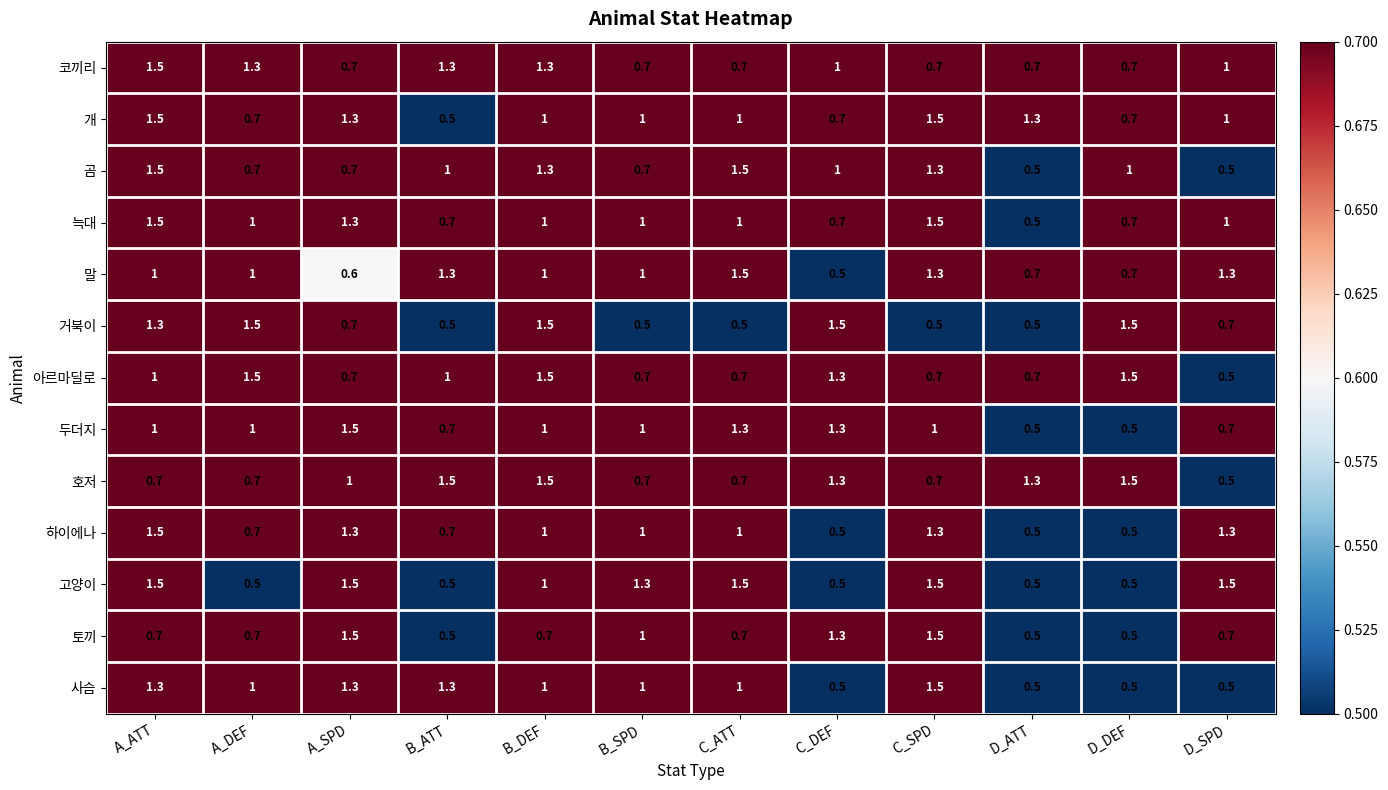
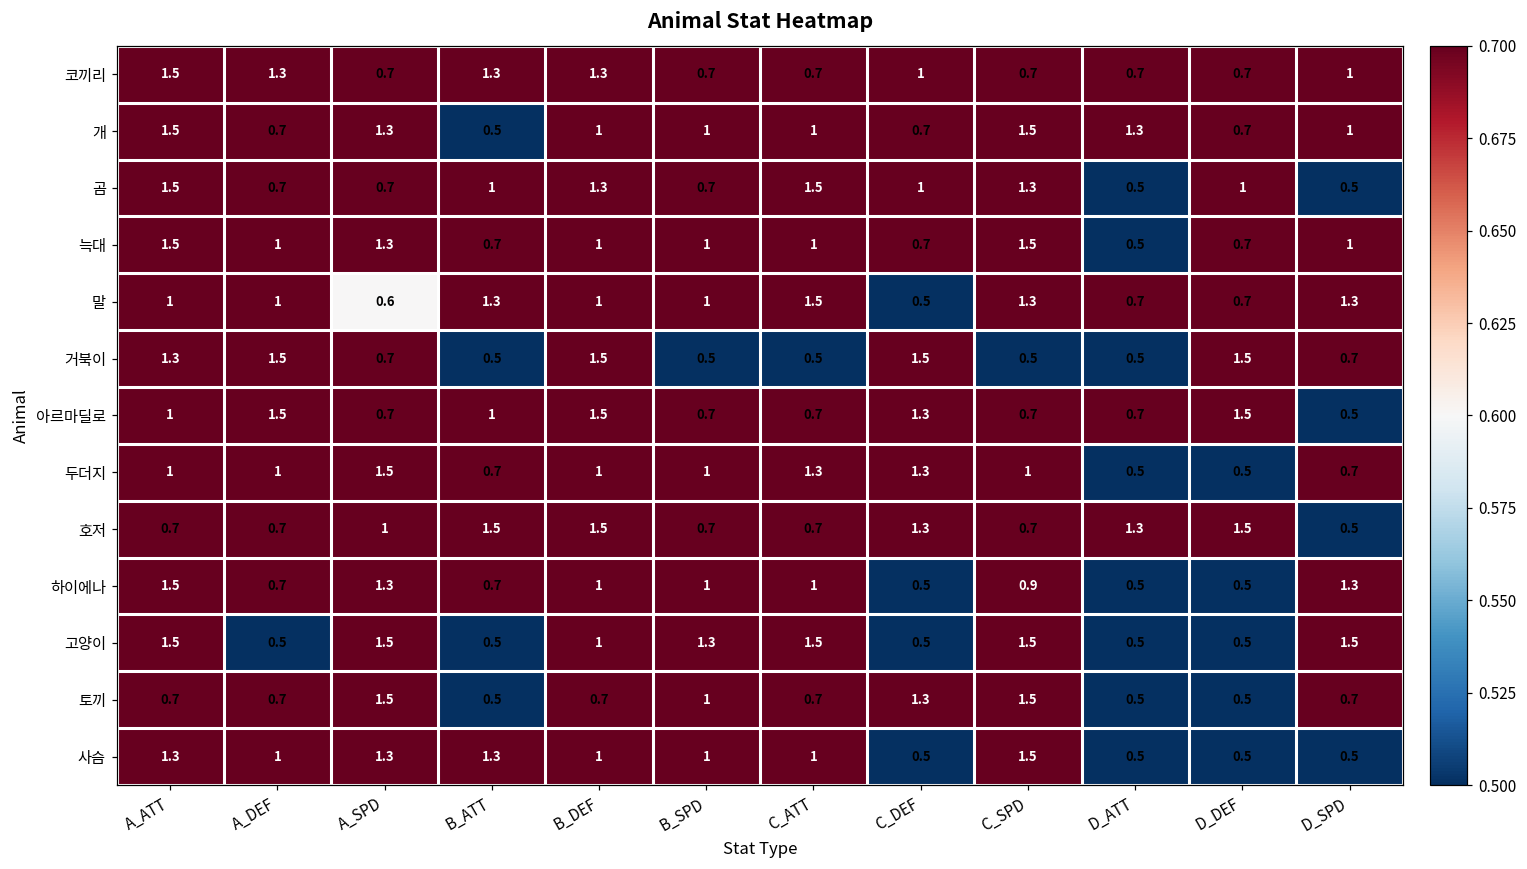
  {
    "코끼리": {
      "A_ATT": 1.5,
      "A_DEF": 1.3,
      "A_SPD": 0.7,
      "B_ATT": 1.3,
      "B_DEF": 1.3,
      "B_SPD": 0.7,
      "C_ATT": 0.7,
      "C_DEF": 1,
      "C_SPD": 0.7,
      "D_ATT": 0.7,
      "D_DEF": 0.7,
      "D_SPD": 1
    },
    "개": {
      "A_ATT": 1.5,
      "A_DEF": 0.7,
      "A_SPD": 1.3,
      "B_ATT": 0.5,
      "B_DEF": 1,
      "B_SPD": 1,
      "C_ATT": 1,
      "C_DEF": 0.7,
      "C_SPD": 1.5,
      "D_ATT": 1.3,
      "D_DEF": 0.7,
      "D_SPD": 1
    },
    "곰": {
      "A_ATT": 1.5,
      "A_DEF": 0.7,
      "A_SPD": 0.7,
      "B_ATT": 1,
      "B_DEF": 1.3,
      "B_SPD": 0.7,
      "C_ATT": 1.5,
      "C_DEF": 1,
      "C_SPD": 1.3,
      "D_ATT": 0.5,
      "D_DEF": 1,
      "D_SPD": 0.5
    },
    "늑대": {
      "A_ATT": 1.5,
      "A_DEF": 1,
      "A_SPD": 1.3,
      "B_ATT": 0.7,
      "B_DEF": 1,
      "B_SPD": 1,
      "C_ATT": 1,
      "C_DEF": 0.7,
      "C_SPD": 1.5,
      "D_ATT": 0.5,
      "D_DEF": 0.7,
      "D_SPD": 1
    },
    "말": {
      "A_ATT": 1,
      "A_DEF": 1,
      "A_SPD": 0.6,
      "B_ATT": 1.3,
      "B_DEF": 1,
      "B_SPD": 1,
      "C_ATT": 1.5,
      "C_DEF": 0.5,
      "C_SPD": 1.3,
      "D_ATT": 0.7,
      "D_DEF": 0.7,
      "D_SPD": 1.3
    },
    "거북이": {
      "A_ATT": 1.3,
      "A_DEF": 1.5,
      "A_SPD": 0.7,
      "B_ATT": 0.5,
      "B_DEF": 1.5,
      "B_SPD": 0.5,
      "C_ATT": 0.5,
      "C_DEF": 1.5,
      "C_SPD": 0.5,
      "D_ATT": 0.5,
      "D_DEF": 1.5,
      "D_SPD": 0.7
    },
    "아르마딜로": {
      "A_ATT": 1,
      "A_DEF": 1.5,
      "A_SPD": 0.7,
      "B_ATT": 1,
      "B_DEF": 1.5,
      "B_SPD": 0.7,
      "C_ATT": 0.7,
      "C_DEF": 1.3,
      "C_SPD": 0.7,
      "D_ATT": 0.7,
      "D_DEF": 1.5,
      "D_SPD": 0.5
    },
    "두더지": {
      "A_ATT": 1,
      "A_DEF": 1,
      "A_SPD": 1.5,
      "B_ATT": 0.7,
      "B_DEF": 1,
      "B_SPD": 1,
      "C_ATT": 1.3,
      "C_DEF": 1.3,
      "C_SPD": 1,
      "D_ATT": 0.5,
      "D_DEF": 0.5,
      "D_SPD": 0.7
    },
    "호저": {
      "A_ATT": 0.7,
      "A_DEF": 0.7,
      "A_SPD": 1,
      "B_ATT": 1.5,
      "B_DEF": 1.5,
      "B_SPD": 0.7,
      "C_ATT": 0.7,
      "C_DEF": 1.3,
      "C_SPD": 0.7,
      "D_ATT": 1.3,
      "D_DEF": 1.5,
      "D_SPD": 0.5
    },
    "하이에나": {
      "A_ATT": 1.5,
      "A_DEF": 0.7,
      "A_SPD": 1.3,
      "B_ATT": 0.7,
      "B_DEF": 1,
      "B_SPD": 1,
      "C_ATT": 1,
      "C_DEF": 0.5,
-     "C_SPD": 1.3,
+     "C_SPD": 0.9,
      "D_ATT": 0.5,
      "D_DEF": 0.5,
      "D_SPD": 1.3
    },
    "고양이": {
      "A_ATT": 1.5,
      "A_DEF": 0.5,
      "A_SPD": 1.5,
      "B_ATT": 0.5,
      "B_DEF": 1,
      "B_SPD": 1.3,
      "C_ATT": 1.5,
      "C_DEF": 0.5,
      "C_SPD": 1.5,
      "D_ATT": 0.5,
      "D_DEF": 0.5,
      "D_SPD": 1.5
    },
    "토끼": {
      "A_ATT": 0.7,
      "A_DEF": 0.7,
      "A_SPD": 1.5,
      "B_ATT": 0.5,
      "B_DEF": 0.7,
      "B_SPD": 1,
      "C_ATT": 0.7,
      "C_DEF": 1.3,
      "C_SPD": 1.5,
      "D_ATT": 0.5,
      "D_DEF": 0.5,
      "D_SPD": 0.7
    },
    "사슴": {
      "A_ATT": 1.3,
      "A_DEF": 1,
      "A_SPD": 1.3,
      "B_ATT": 1.3,
      "B_DEF": 1,
      "B_SPD": 1,
      "C_ATT": 1,
      "C_DEF": 0.5,
      "C_SPD": 1.5,
      "D_ATT": 0.5,
      "D_DEF": 0.5,
      "D_SPD": 0.5
    }
  }
